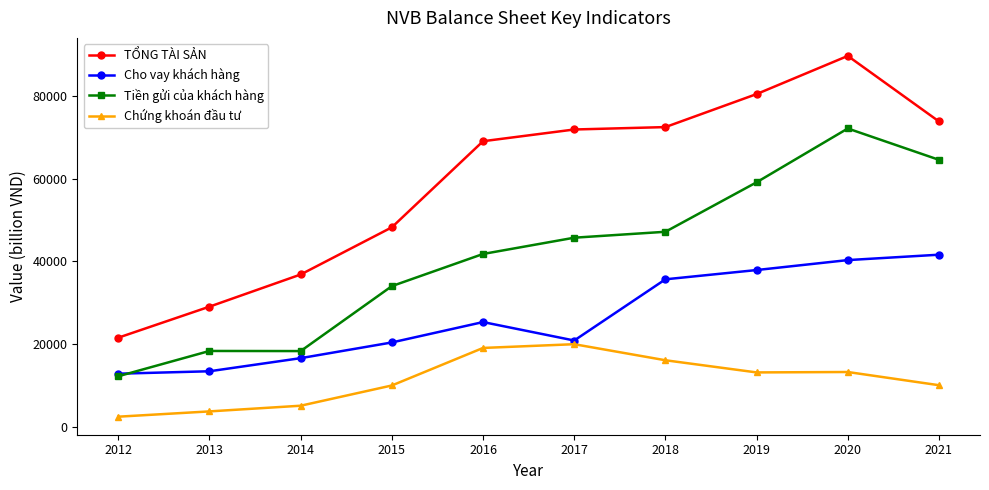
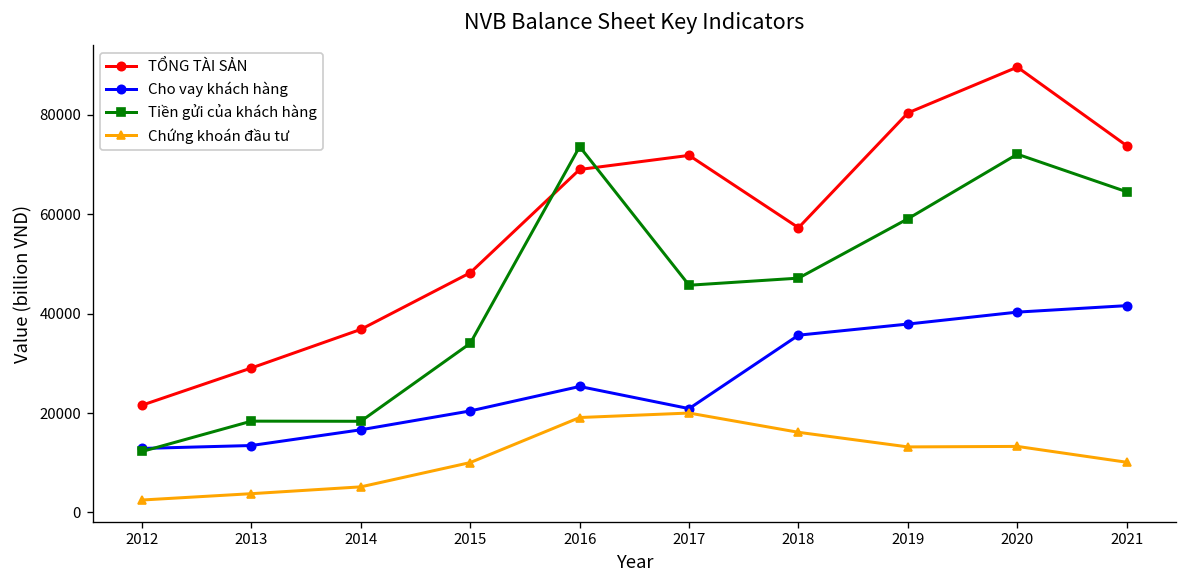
  {
    "TỔNG TÀI SẢN": {
      "2012": 22000,
      "2013": 29000,
      "2014": 37000,
      "2015": 48000,
      "2016": 69000,
      "2017": 72000,
-     "2018": 72000,
+     "2018": 57000,
      "2019": 80000,
      "2020": 90000,
      "2021": 74000
    },
    "Cho vay khách hàng": {
      "2013": 13000,
      "2014": 17000,
      "2015": 20000,
      "2016": 25000,
      "2017": 21000,
      "2018": 36000,
      "2019": 38000,
      "2020": 40000,
      "2021": 42000
    },
    "Tiền gửi của khách hàng": {
      "2013": 18000,
      "2014": 18000,
      "2015": 34000,
-     "2016": 42000,
+     "2016": 74000,
      "2017": 46000,
      "2018": 47000,
      "2019": 59000,
      "2020": 72000,
      "2021": 65000
    },
    "Chứng khoán đầu tư": {
      "2012": 3000,
      "2013": 4000,
      "2014": 5000,
      "2015": 10000,
      "2016": 19000,
      "2017": 20000,
      "2018": 16000,
      "2019": 13000,
      "2020": 13000,
      "2021": 10000
    }
  }
